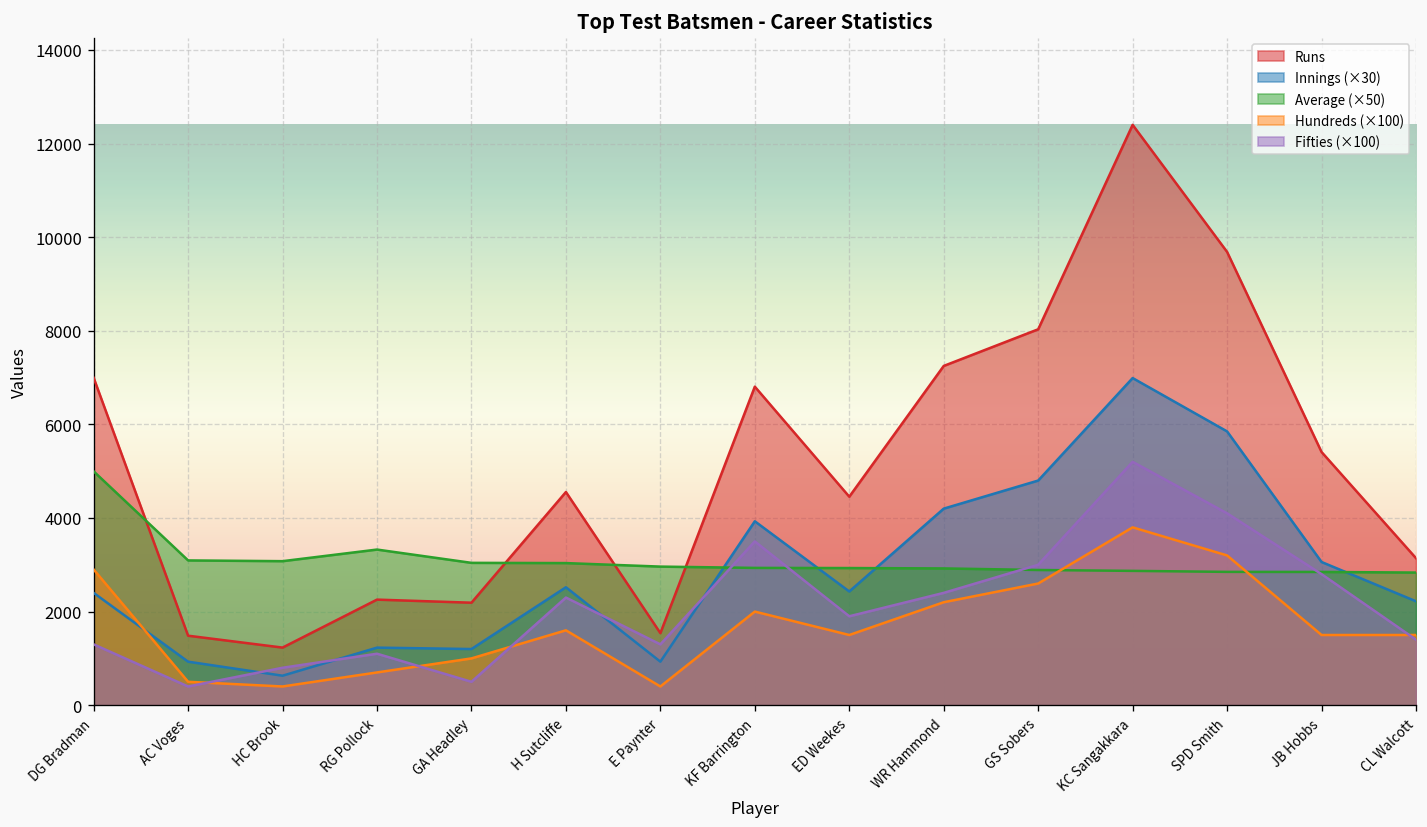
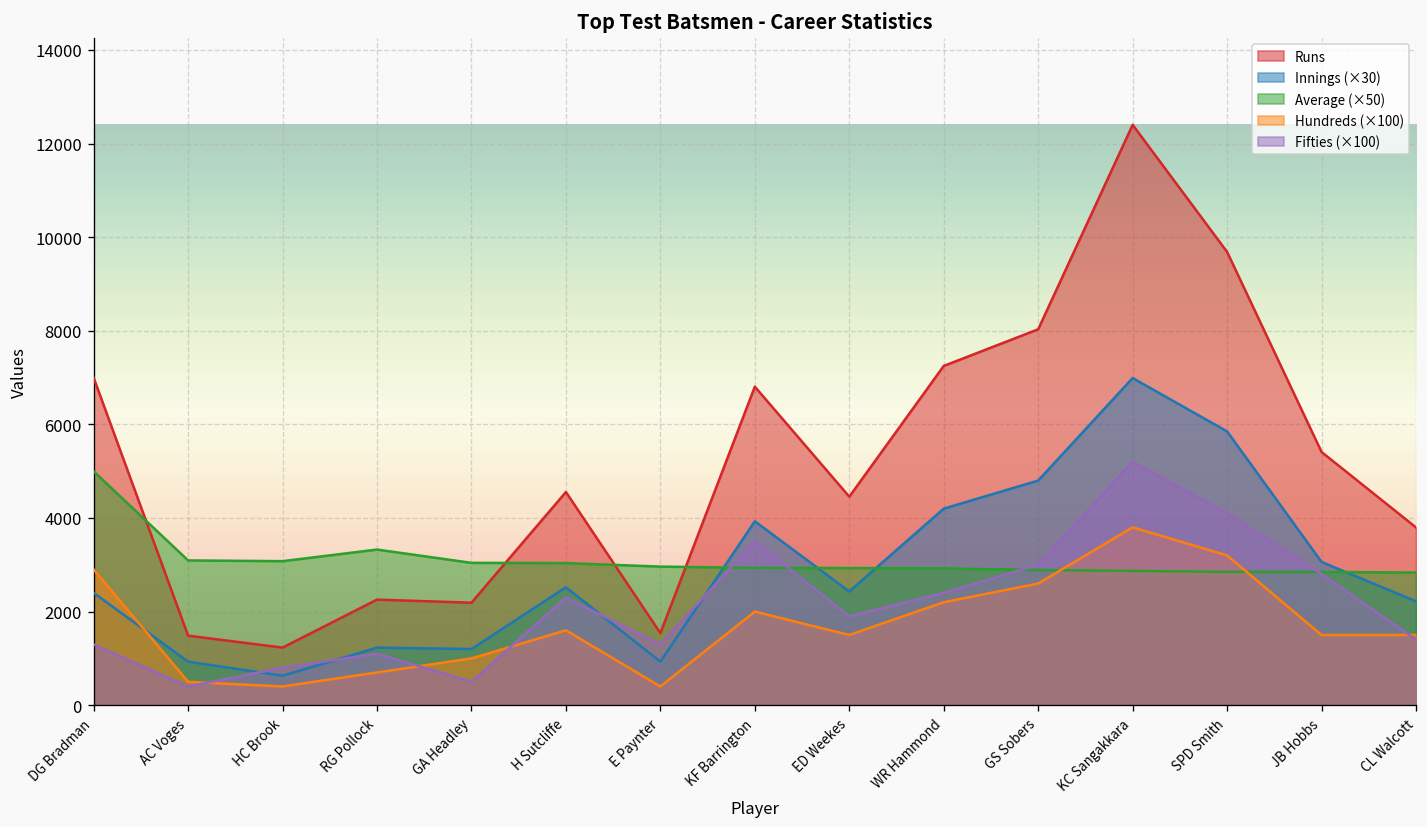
  {
    "Runs": {
      "DG Bradman": 7000,
      "AC Voges": 1500,
      "HC Brook": 1200,
      "RG Pollock": 2300,
      "GA Headley": 2200,
      "H Sutcliffe": 4600,
      "E Paynter": 1500,
      "KF Barrington": 6800,
      "ED Weekes": 4500,
      "WR Hammond": 7200,
      "GS Sobers": 8000,
      "KC Sangakkara": 12400,
      "SPD Smith": 9700,
      "JB Hobbs": 5400,
-     "CL Walcott": 3100
+     "CL Walcott": 3800
    },
    "Innings (×30)": {
      "DG Bradman": 2400,
      "AC Voges": 900,
      "HC Brook": 600,
      "RG Pollock": 1200,
      "GA Headley": 1200,
      "H Sutcliffe": 2500,
      "E Paynter": 900,
      "KF Barrington": 3900,
      "ED Weekes": 2400,
      "WR Hammond": 4200,
      "GS Sobers": 4800,
      "KC Sangakkara": 7000,
      "SPD Smith": 5900,
      "JB Hobbs": 3100,
      "CL Walcott": 2200
    },
    "Average (×50)": {
      "DG Bradman": 5000,
      "AC Voges": 3100,
      "HC Brook": 3100,
      "RG Pollock": 3300,
      "GA Headley": 3000,
      "H Sutcliffe": 3000,
      "E Paynter": 3000,
      "KF Barrington": 2900,
      "ED Weekes": 2900,
      "WR Hammond": 2900,
      "GS Sobers": 2900,
      "KC Sangakkara": 2900,
      "SPD Smith": 2800,
      "CL Walcott": 2800
    },
    "Hundreds (×100)": {
      "DG Bradman": 2900,
      "AC Voges": 500,
      "HC Brook": 400,
      "RG Pollock": 700,
      "GA Headley": 1000,
      "H Sutcliffe": 1600,
      "E Paynter": 400,
      "KF Barrington": 2000,
      "ED Weekes": 1500,
      "WR Hammond": 2200,
      "GS Sobers": 2600,
      "KC Sangakkara": 3800,
      "SPD Smith": 3200,
      "JB Hobbs": 1500,
      "CL Walcott": 1500
    },
    "Fifties (×100)": {
      "DG Bradman": 1300,
      "AC Voges": 400,
      "HC Brook": 800,
      "RG Pollock": 1100,
      "GA Headley": 500,
      "H Sutcliffe": 2300,
      "E Paynter": 1300,
      "KF Barrington": 3500,
      "ED Weekes": 1900,
      "WR Hammond": 2400,
      "GS Sobers": 3000,
      "KC Sangakkara": 5200,
      "SPD Smith": 4100,
      "CL Walcott": 1400
    }
  }
